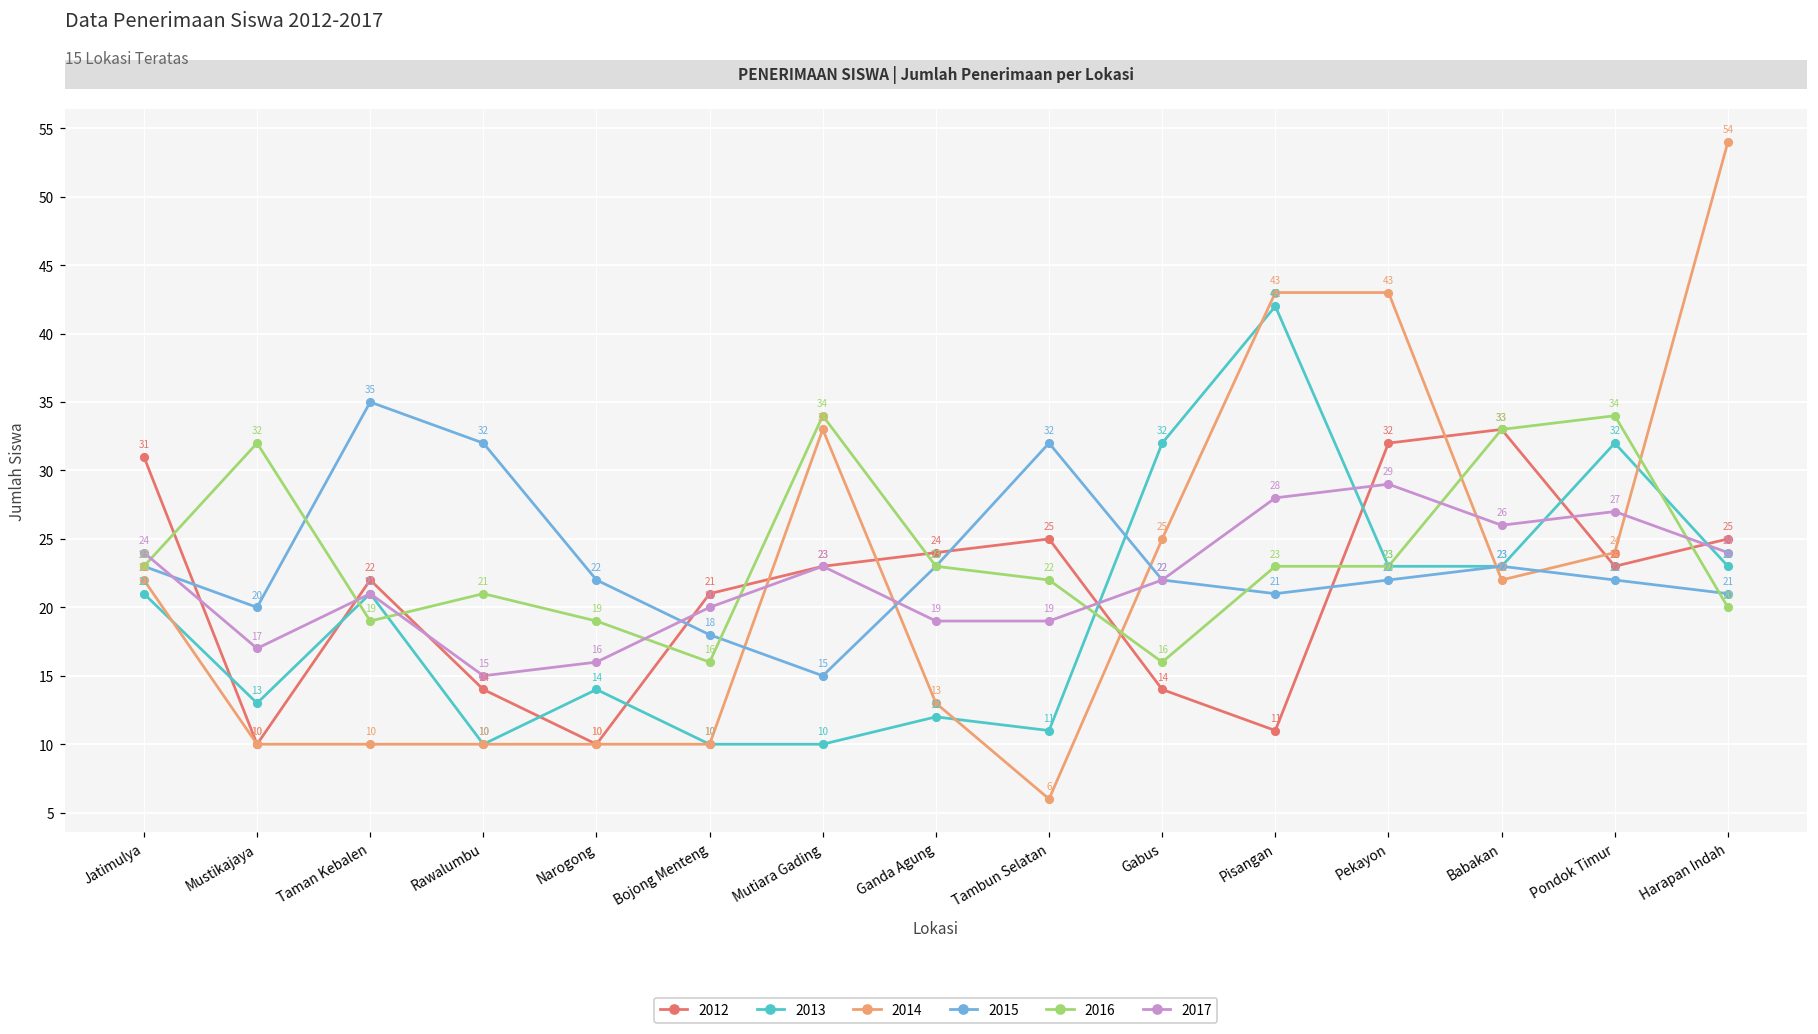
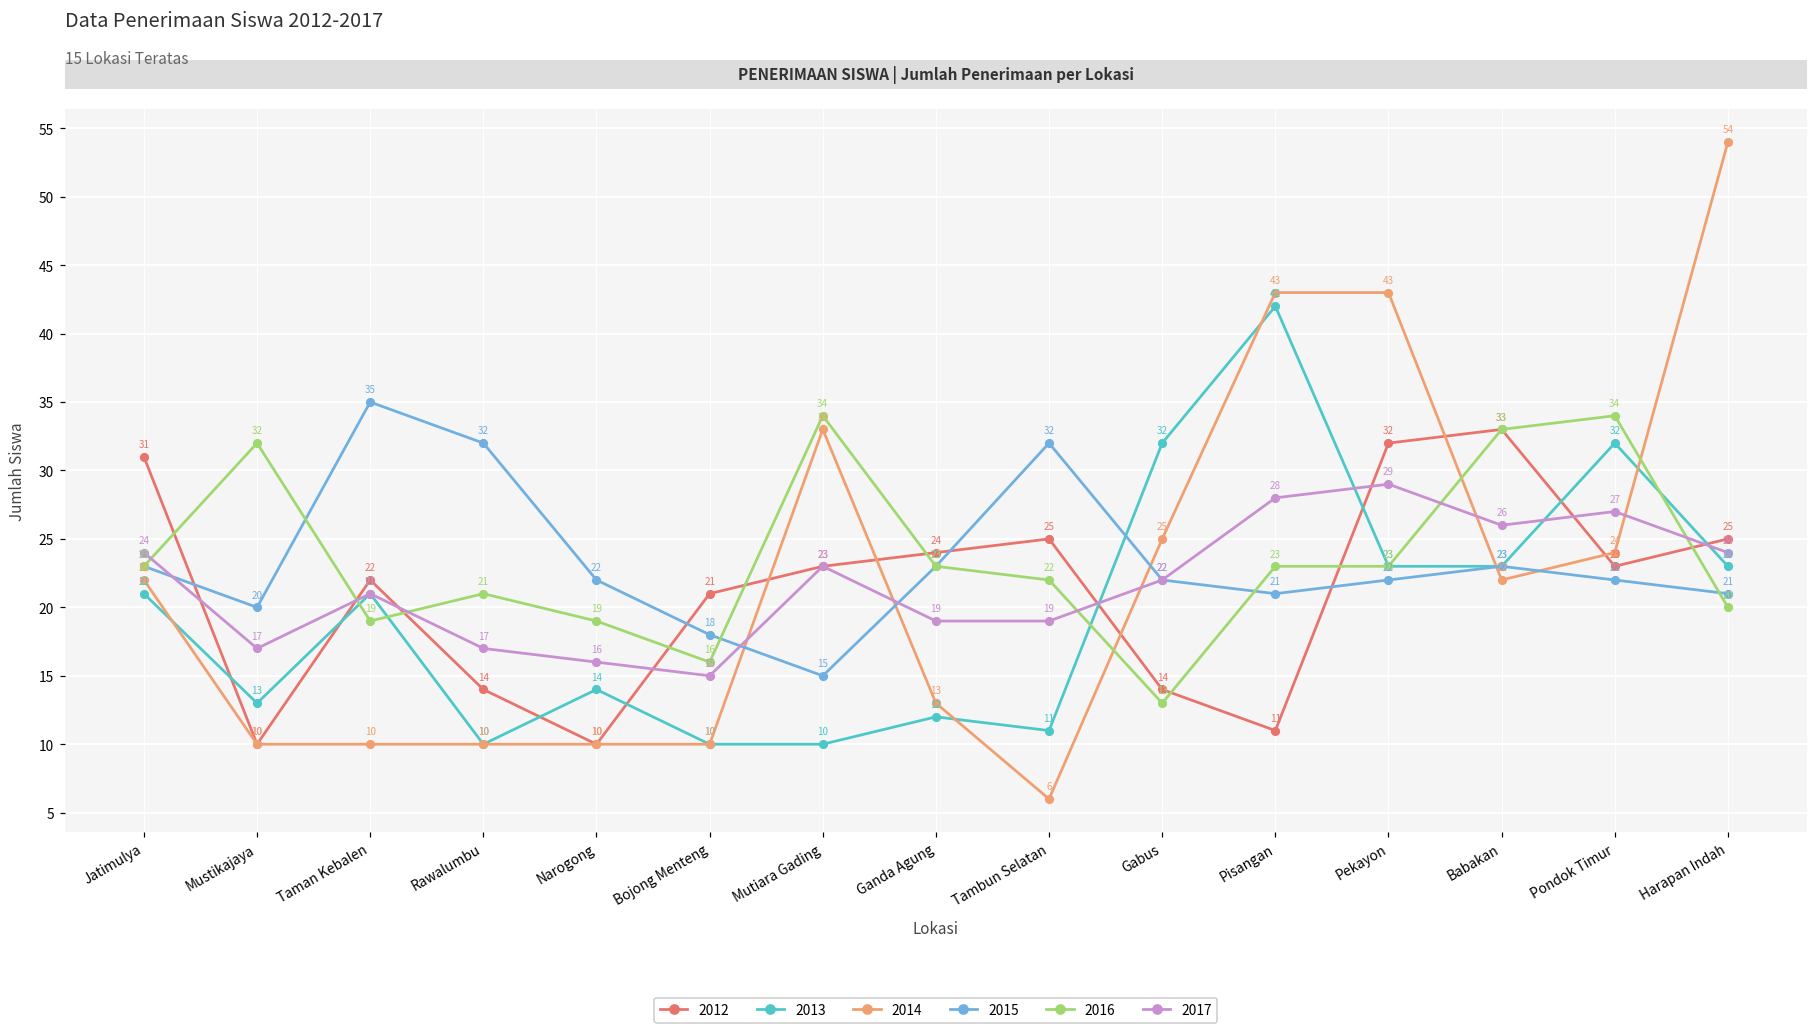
  {
    "2016": {
      "Mustikajaya": 32,
      "Taman Kebalen": 19,
      "Rawalumbu": 21,
      "Narogong": 19,
      "Bojong Menteng": 16,
      "Mutiara Gading": 34,
      "Tambun Selatan": 22,
-     "Gabus": 16,
+     "Gabus": 13,
      "Pisangan": 23,
      "Pondok Timur": 34
    },
    "2017": {
      "Jatimulya": 24,
      "Mustikajaya": 17,
-     "Rawalumbu": 15,
+     "Rawalumbu": 17,
      "Narogong": 16,
-     "Bojong Menteng": 20,
+     "Bojong Menteng": 15,
      "Ganda Agung": 19,
      "Tambun Selatan": 19,
      "Pisangan": 28,
      "Pekayon": 29,
      "Babakan": 26,
      "Pondok Timur": 27
    }
  }
